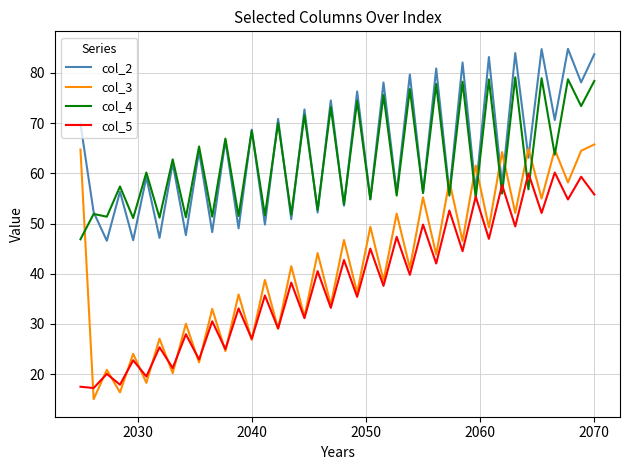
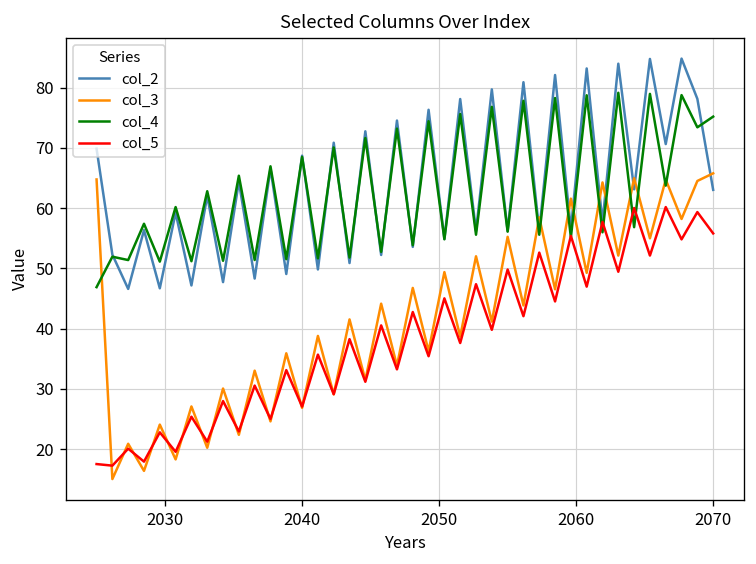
  {
    "col_2": {
-     "2070": 84
+     "2070": 63
    },
    "col_3": {
      "2070": 66
    },
    "col_4": {
-     "2070": 78
+     "2070": 75
    },
    "col_5": {
      "2070": 56
    }
  }
